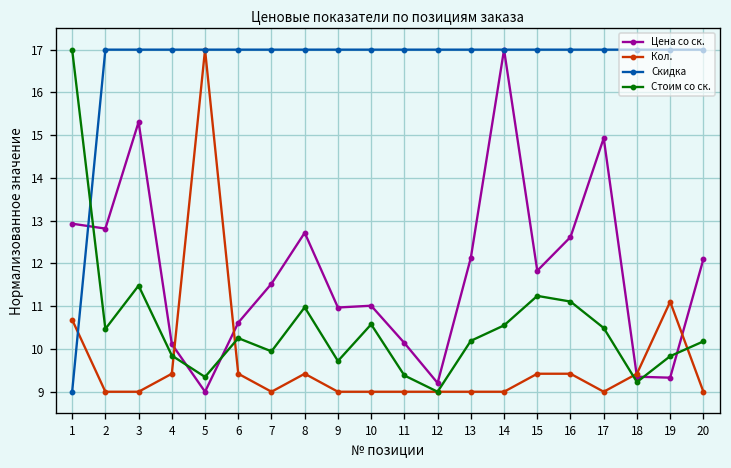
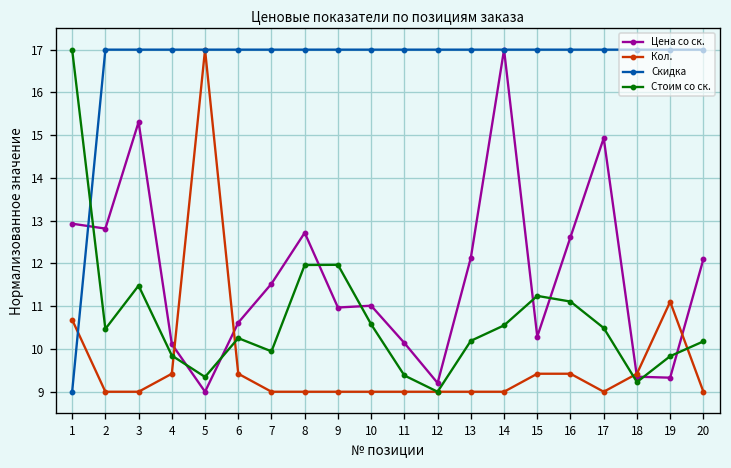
  {
    "Цена со ск.": {
      "1": 12.9,
      "2": 12.8,
      "3": 15.3,
      "4": 10.1,
      "5": 9.0,
      "6": 10.6,
      "7": 11.5,
      "8": 12.7,
      "9": 11.0,
      "10": 11.0,
      "11": 10.1,
      "12": 9.2,
      "13": 12.1,
-     "15": 11.8,
+     "15": 10.3,
      "16": 12.6,
      "17": 14.9,
      "19": 9.3,
      "20": 12.1
    },
    "Кол.": {
      "1": 10.7,
      "2": 9.0,
      "3": 9.0,
      "4": 9.4,
      "6": 9.4,
      "7": 9.0,
-     "8": 9.4,
+     "8": 9.0,
      "9": 9.0,
      "10": 9.0,
      "11": 9.0,
      "13": 9.0,
      "14": 9.0,
      "15": 9.4,
      "16": 9.4,
      "17": 9.0,
      "19": 11.1,
      "20": 9.0
    },
    "Скидка": {
      "1": 9.0,
      "2": 17.0,
      "3": 17.0,
      "4": 17.0,
      "6": 17.0,
      "7": 17.0,
      "8": 17.0,
      "9": 17.0,
      "10": 17.0,
      "11": 17.0,
      "12": 17.0,
      "13": 17.0,
      "15": 17.0,
      "16": 17.0,
      "17": 17.0
    },
    "Стоим со ск.": {
      "1": 17.0,
      "2": 10.5,
      "3": 11.5,
      "4": 9.8,
      "5": 9.3,
      "6": 10.3,
      "7": 9.9,
-     "8": 11.0,
-     "9": 9.7,
+     "8": 12.0,
+     "9": 12.0,
      "10": 10.6,
      "11": 9.4,
      "13": 10.2,
      "14": 10.6,
      "15": 11.2,
      "16": 11.1,
      "17": 10.5,
      "18": 9.2,
      "19": 9.8,
      "20": 10.2
    }
  }
